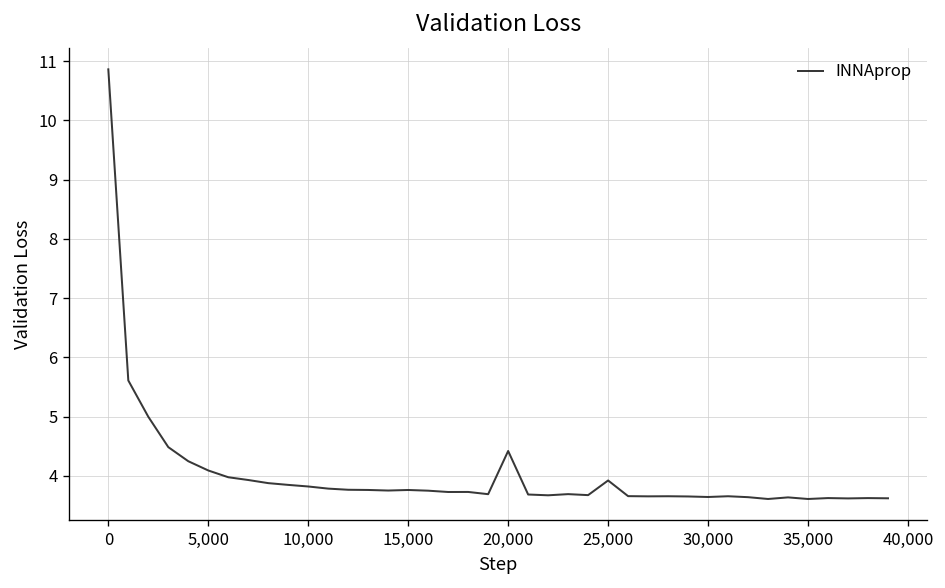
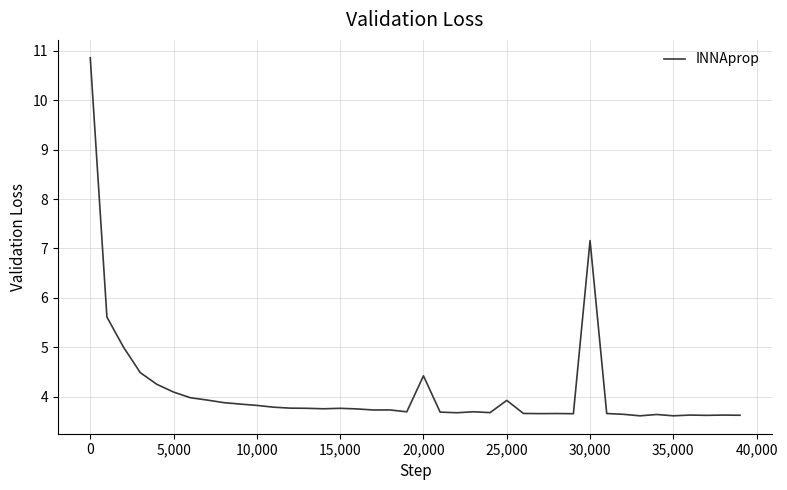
  {
    "0": 10.9,
    "5,000": 4.1,
    "10,000": 3.8,
    "15,000": 3.8,
    "20,000": 4.4,
    "25,000": 3.9,
-   "30,000": 3.6,
+   "30,000": 7.2,
    "35,000": 3.6
  }
